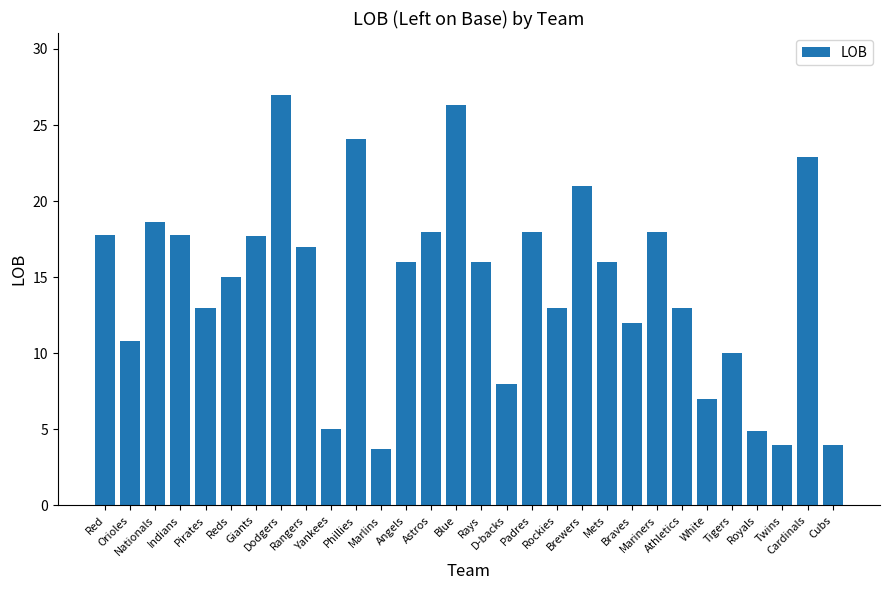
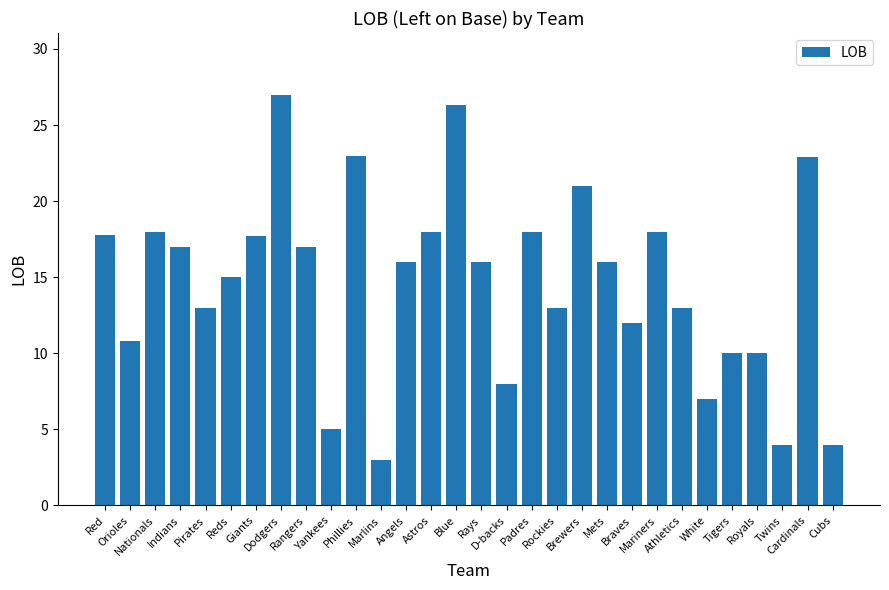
  {
    "Red": 17.8,
    "Orioles": 10.8,
-   "Nationals": 18.6,
-   "Indians": 17.8,
+   "Nationals": 18.0,
+   "Indians": 17.0,
    "Pirates": 13.0,
    "Reds": 15.0,
    "Giants": 17.7,
    "Dodgers": 27.0,
    "Rangers": 17.0,
    "Yankees": 5.0,
-   "Phillies": 24.1,
-   "Marlins": 3.7,
+   "Phillies": 23.0,
+   "Marlins": 3.0,
    "Angels": 16.0,
    "Astros": 18.0,
    "Blue": 26.3,
    "Rays": 16.0,
    "D-backs": 8.0,
    "Padres": 18.0,
    "Rockies": 13.0,
    "Brewers": 21.0,
    "Mets": 16.0,
    "Braves": 12.0,
    "Mariners": 18.0,
    "Athletics": 13.0,
    "White": 7.0,
    "Tigers": 10.0,
-   "Royals": 4.9,
+   "Royals": 10.0,
    "Twins": 4.0,
    "Cardinals": 22.9,
    "Cubs": 4.0
  }
